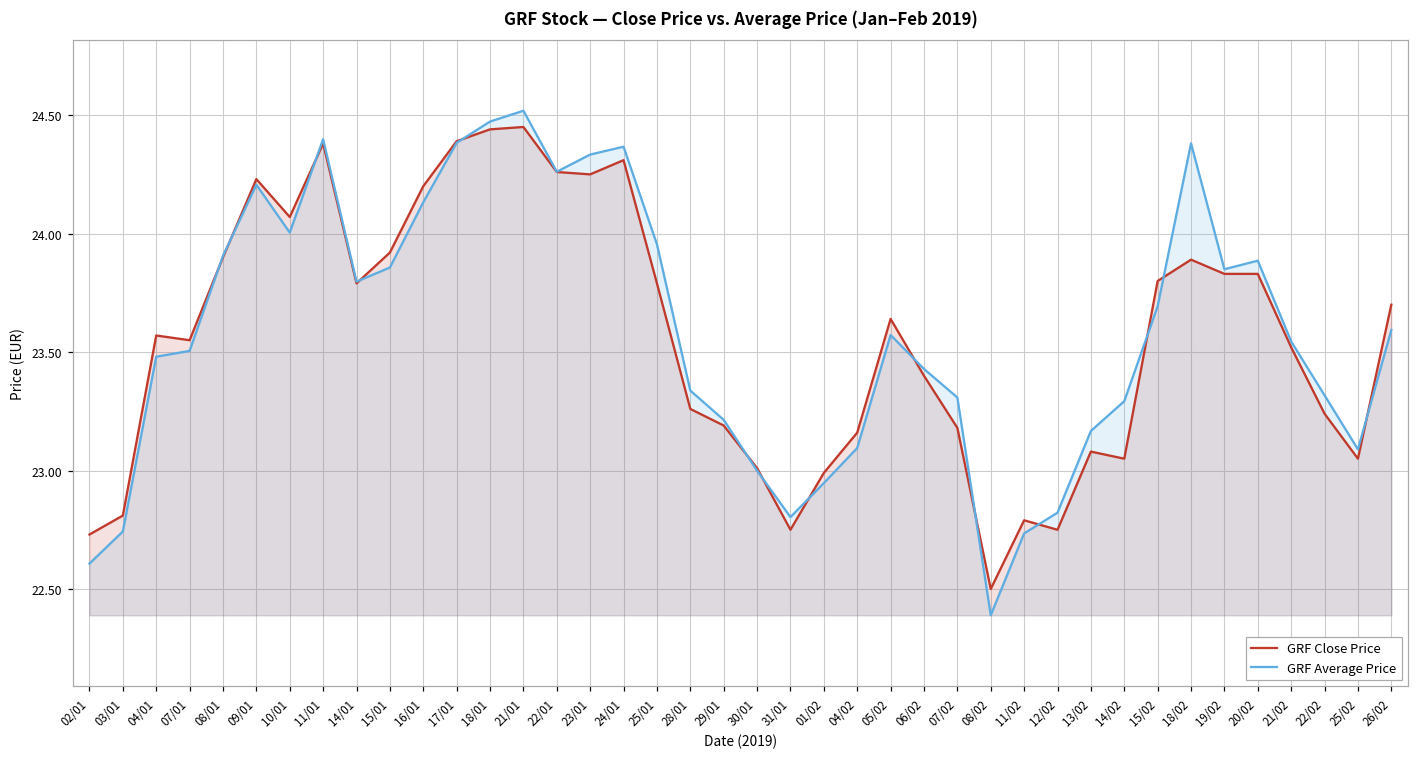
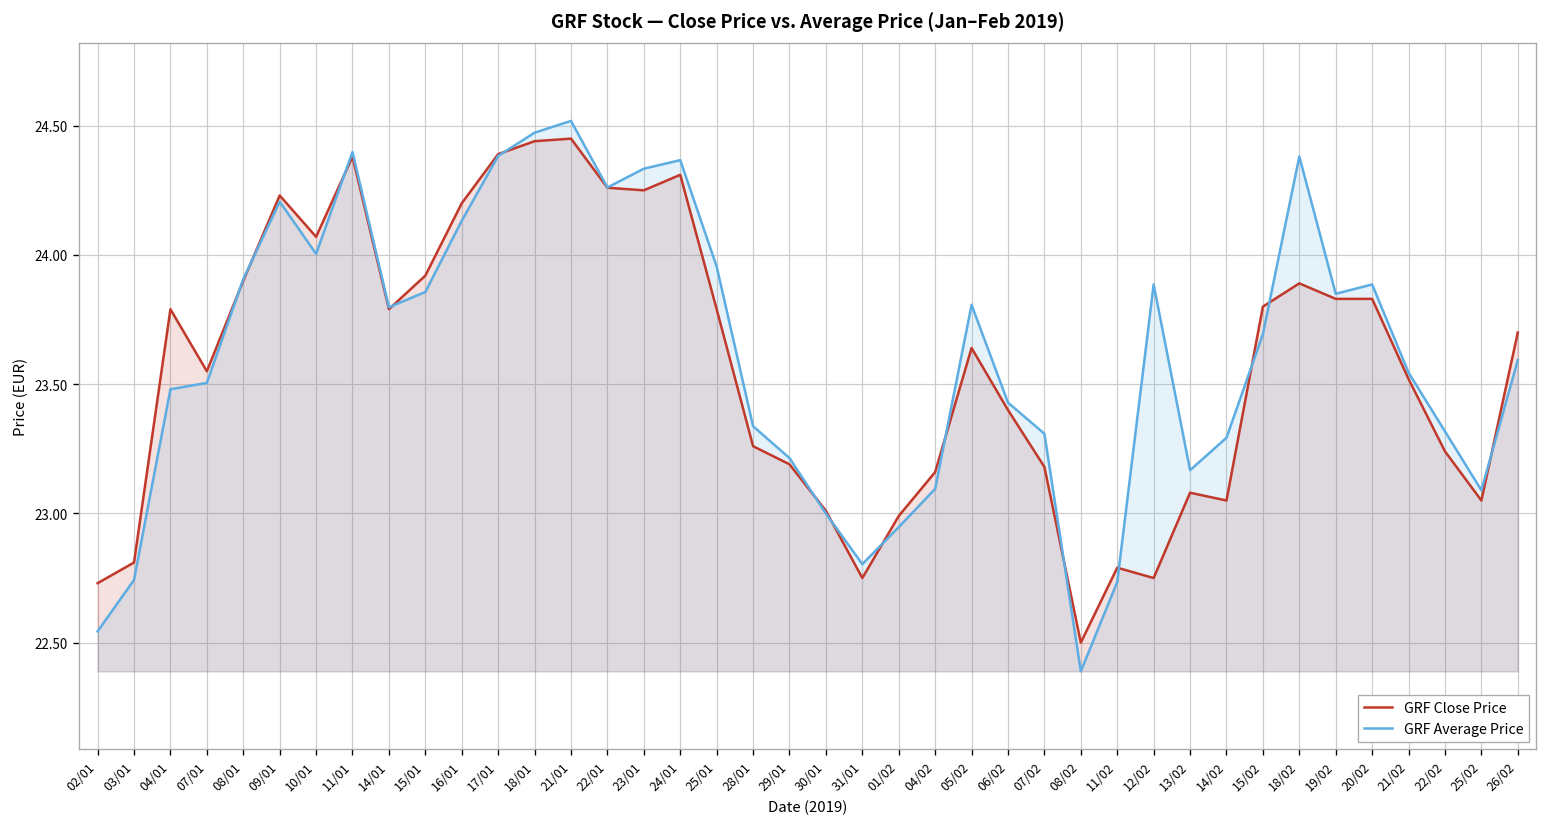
  {
    "GRF Close Price": {
      "02/01": 22.73,
      "03/01": 22.81,
-     "04/01": 23.57,
+     "04/01": 23.79,
      "07/01": 23.55,
      "09/01": 24.23,
      "10/01": 24.07,
      "11/01": 24.38,
      "15/01": 23.92,
      "16/01": 24.20,
      "18/01": 24.44,
      "21/01": 24.45,
      "23/01": 24.25,
      "24/01": 24.31,
      "25/01": 23.79,
      "28/01": 23.26,
      "29/01": 23.19,
      "31/01": 22.75,
      "01/02": 22.99,
      "04/02": 23.16,
      "05/02": 23.64,
      "06/02": 23.40,
      "07/02": 23.18,
      "08/02": 22.50,
      "11/02": 22.79,
      "12/02": 22.75,
      "13/02": 23.08,
      "14/02": 23.05,
      "15/02": 23.80,
      "18/02": 23.89,
      "19/02": 23.83,
      "20/02": 23.83,
      "21/02": 23.52,
      "22/02": 23.24,
      "25/02": 23.05,
      "26/02": 23.70
    },
    "GRF Average Price": {
-     "02/01": 22.61,
+     "02/01": 22.54,
      "03/01": 22.74,
      "04/01": 23.48,
      "07/01": 23.50,
      "09/01": 24.21,
      "10/01": 24.00,
      "11/01": 24.40,
      "15/01": 23.86,
      "16/01": 24.13,
      "18/01": 24.47,
      "21/01": 24.52,
      "23/01": 24.33,
      "24/01": 24.37,
      "25/01": 23.96,
      "28/01": 23.34,
      "29/01": 23.21,
      "31/01": 22.80,
      "01/02": 22.95,
      "04/02": 23.10,
-     "05/02": 23.57,
+     "05/02": 23.81,
      "06/02": 23.43,
      "07/02": 23.31,
      "08/02": 22.39,
      "11/02": 22.73,
-     "12/02": 22.82,
+     "12/02": 23.89,
      "13/02": 23.17,
      "14/02": 23.29,
      "15/02": 23.69,
      "18/02": 24.38,
      "19/02": 23.85,
      "20/02": 23.89,
      "21/02": 23.54,
      "22/02": 23.32,
      "25/02": 23.09,
      "26/02": 23.59
    }
  }
